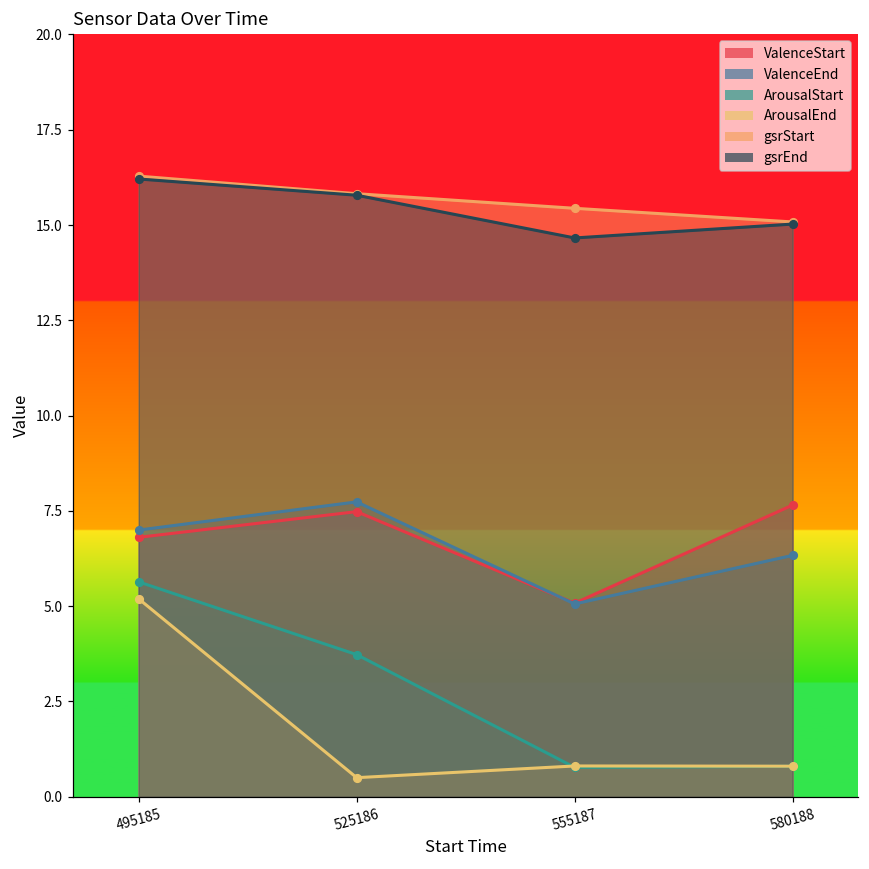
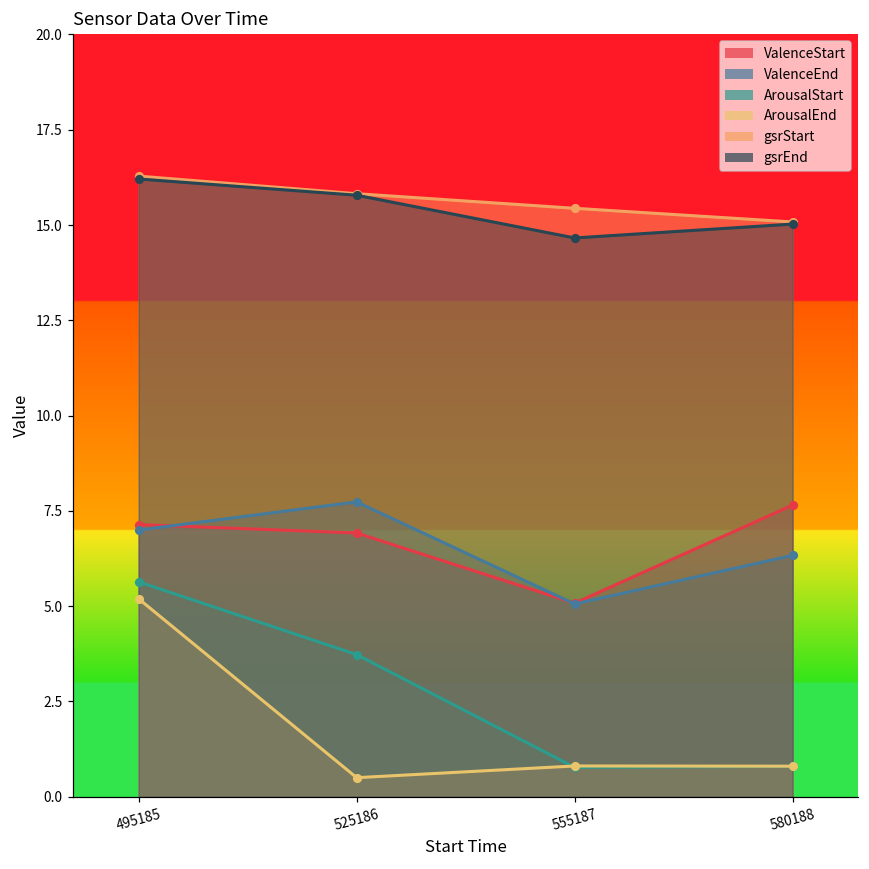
  {
    "ValenceStart": {
-     "495185": 6.8,
-     "525186": 7.5,
+     "495185": 7.1,
+     "525186": 6.9,
      "580188": 7.7
    },
    "gsrEnd": {
      "495185": 16.2,
      "555187": 14.7
    }
  }
